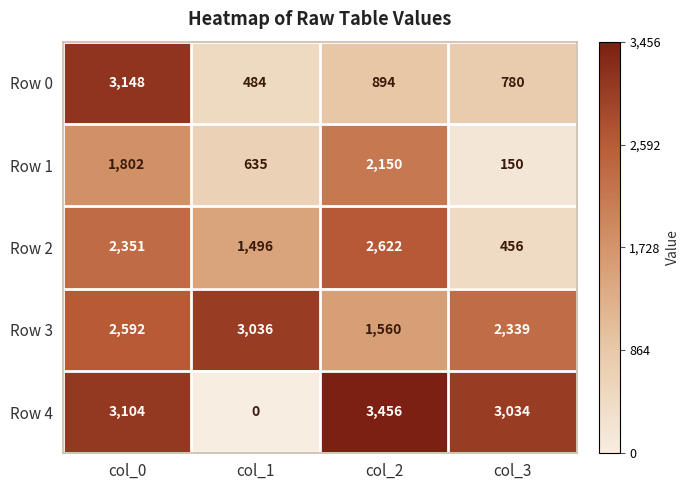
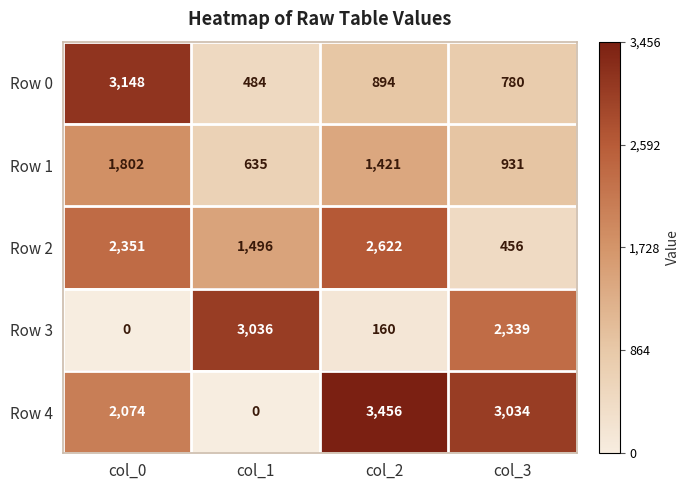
  {
    "Row 0": {
      "col_0": "3,148",
      "col_1": "484",
      "col_2": "894",
      "col_3": "780"
    },
    "Row 1": {
      "col_0": "1,802",
      "col_1": "635",
-     "col_2": "2,150",
-     "col_3": "150"
+     "col_2": "1,421",
+     "col_3": "931"
    },
    "Row 2": {
      "col_0": "2,351",
      "col_1": "1,496",
      "col_2": "2,622",
      "col_3": "456"
    },
    "Row 3": {
-     "col_0": "2,592",
+     "col_0": "0",
      "col_1": "3,036",
-     "col_2": "1,560",
+     "col_2": "160",
      "col_3": "2,339"
    },
    "Row 4": {
-     "col_0": "3,104",
+     "col_0": "2,074",
      "col_1": "0",
      "col_2": "3,456",
      "col_3": "3,034"
    }
  }
